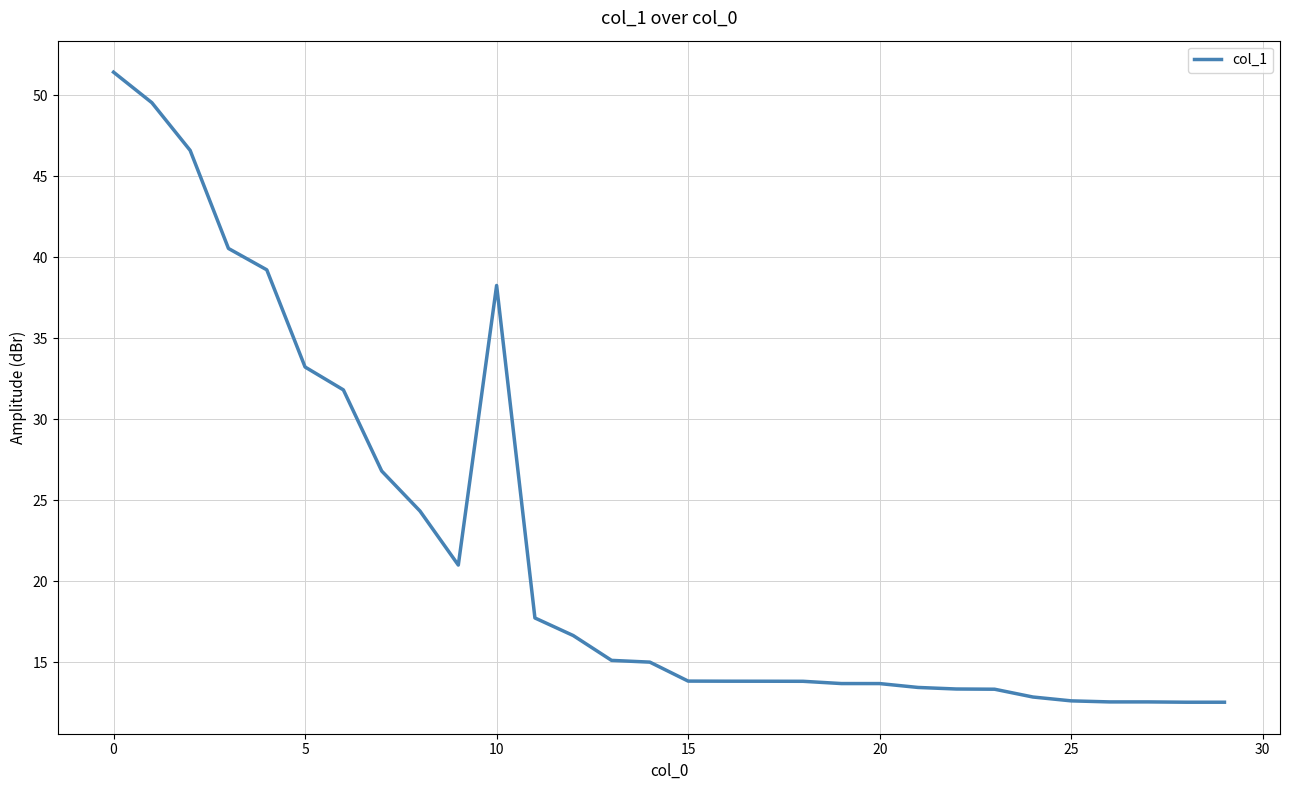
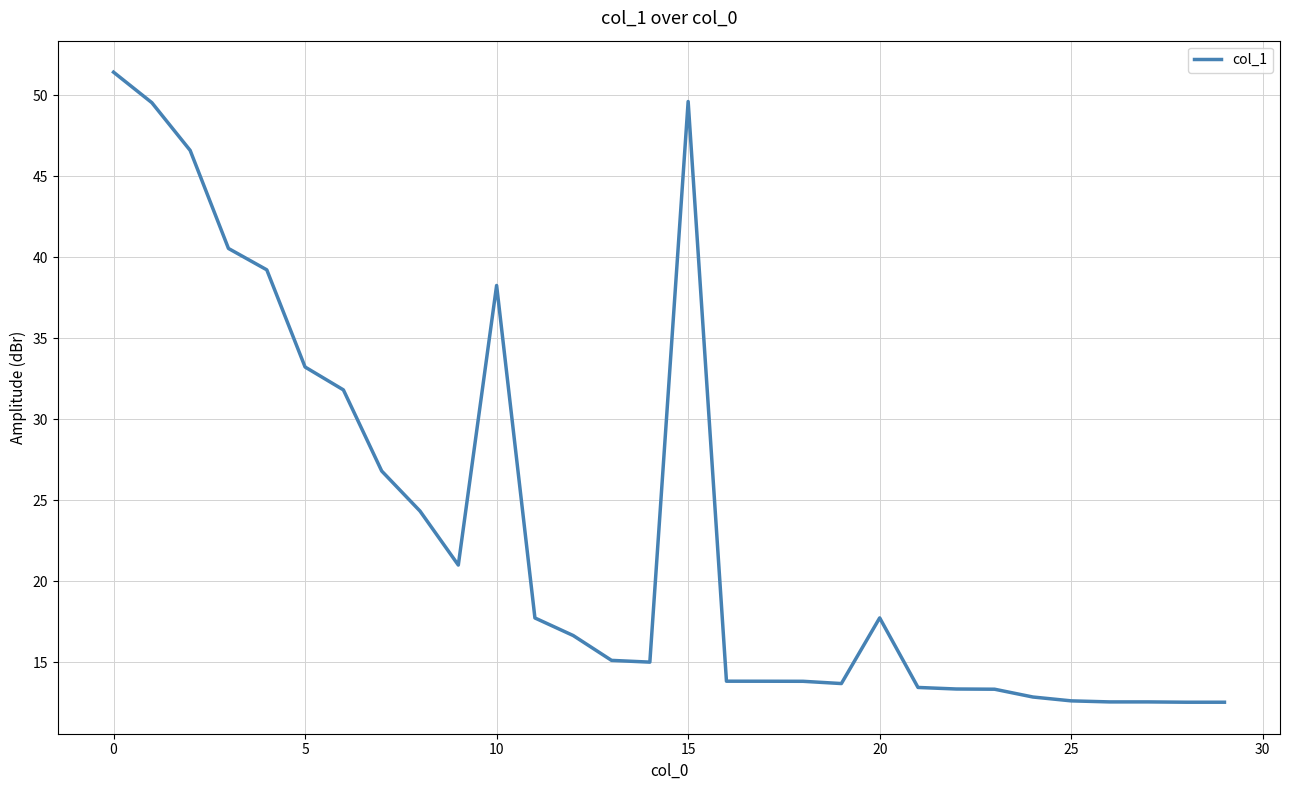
  {
    "0": 51.4,
    "5": 33.2,
    "10": 38.3,
-   "15": 13.8,
-   "20": 13.7,
+   "15": 49.6,
+   "20": 17.7,
    "25": 12.6
  }
